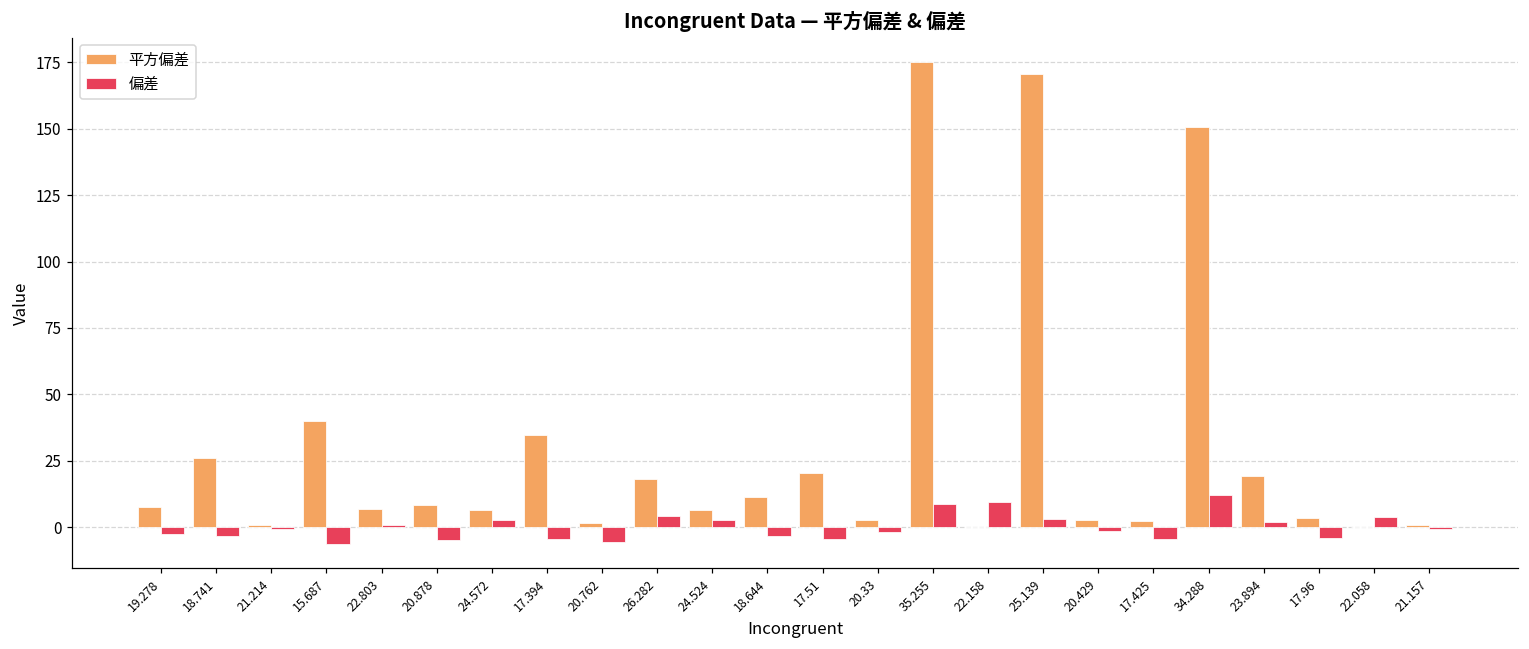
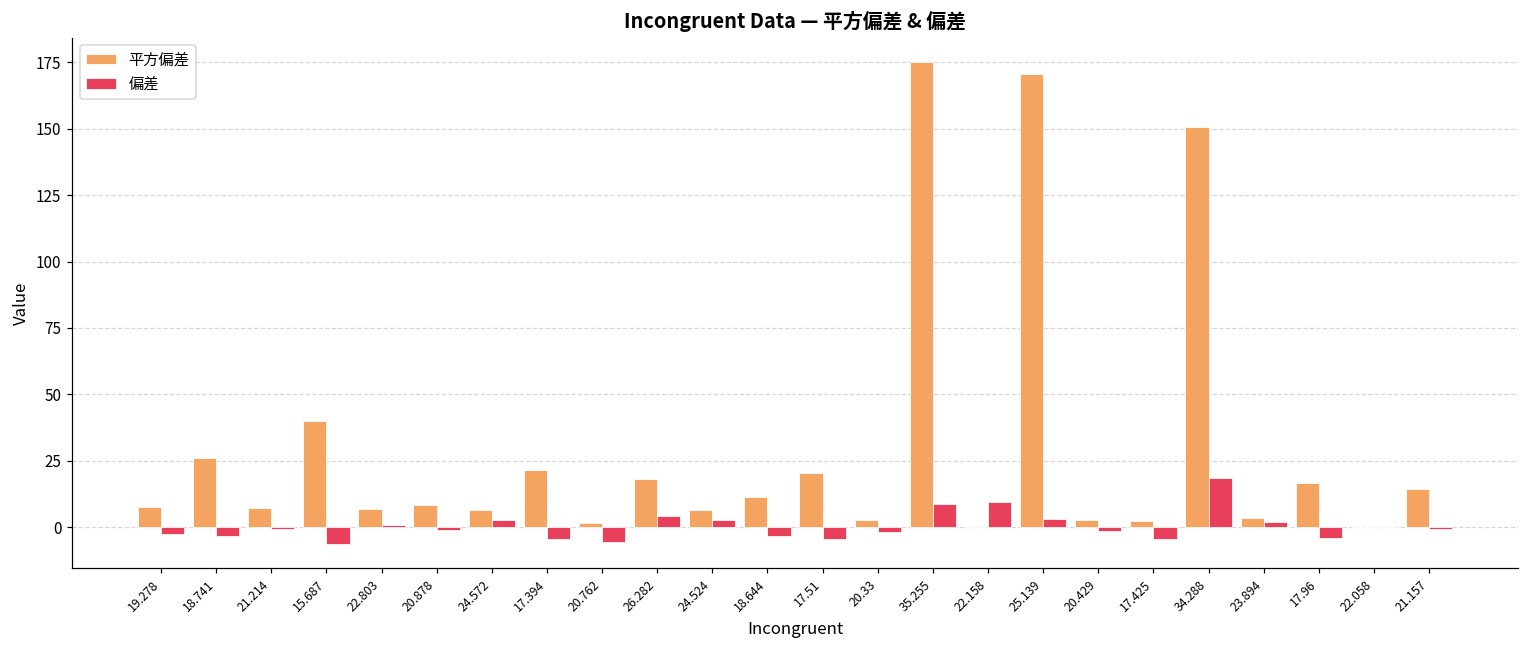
  {
    "平方偏差": {
      "19.278": 7,
      "18.741": 26,
-     "21.214": 1,
+     "21.214": 7,
      "15.687": 40,
      "22.803": 7,
      "20.878": 8,
      "24.572": 7,
-     "17.394": 35,
+     "17.394": 21,
      "20.762": 2,
      "26.282": 18,
      "24.524": 6,
      "18.644": 11,
      "17.51": 20,
      "20.33": 3,
      "35.255": 175,
      "25.139": 171,
      "20.429": 3,
      "17.425": 3,
      "34.288": 151,
-     "23.894": 19,
-     "17.96": 3,
-     "21.157": 1
+     "23.894": 4,
+     "17.96": 16,
+     "21.157": 14
    },
    "偏差": {
      "19.278": -3,
      "18.741": -3,
      "15.687": -6,
-     "20.878": -5,
+     "20.878": -1,
      "24.572": 3,
      "17.394": -5,
      "20.762": -6,
      "26.282": 4,
      "24.524": 3,
      "18.644": -3,
      "17.51": -5,
      "20.33": -2,
      "35.255": 9,
      "22.158": 9,
      "25.139": 3,
      "20.429": -2,
      "17.425": -5,
-     "34.288": 12,
+     "34.288": 19,
      "23.894": 2,
      "17.96": -4,
-     "22.058": 4
+     "22.058": 0
    }
  }
